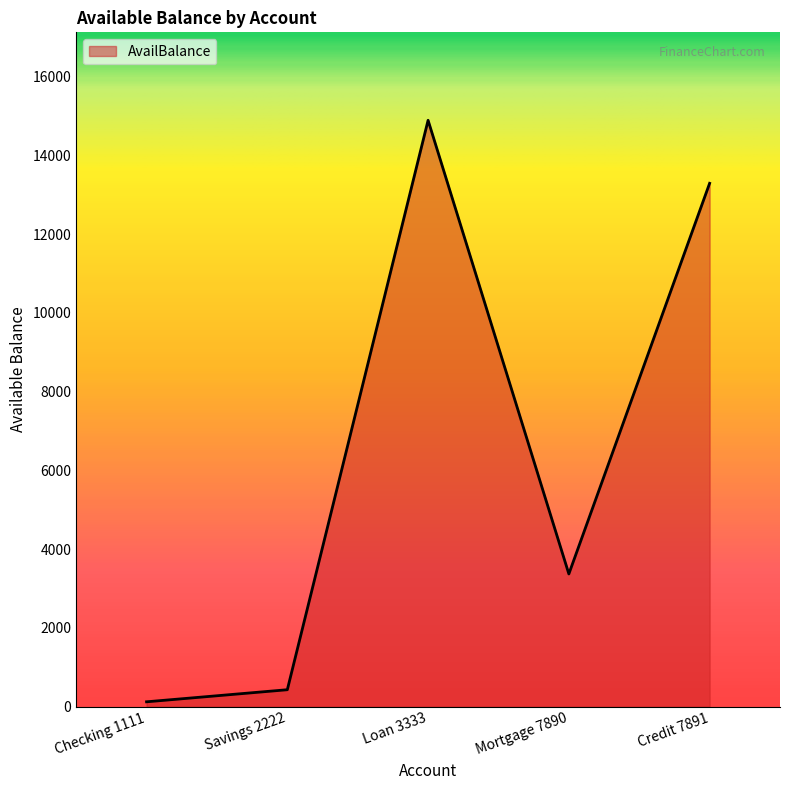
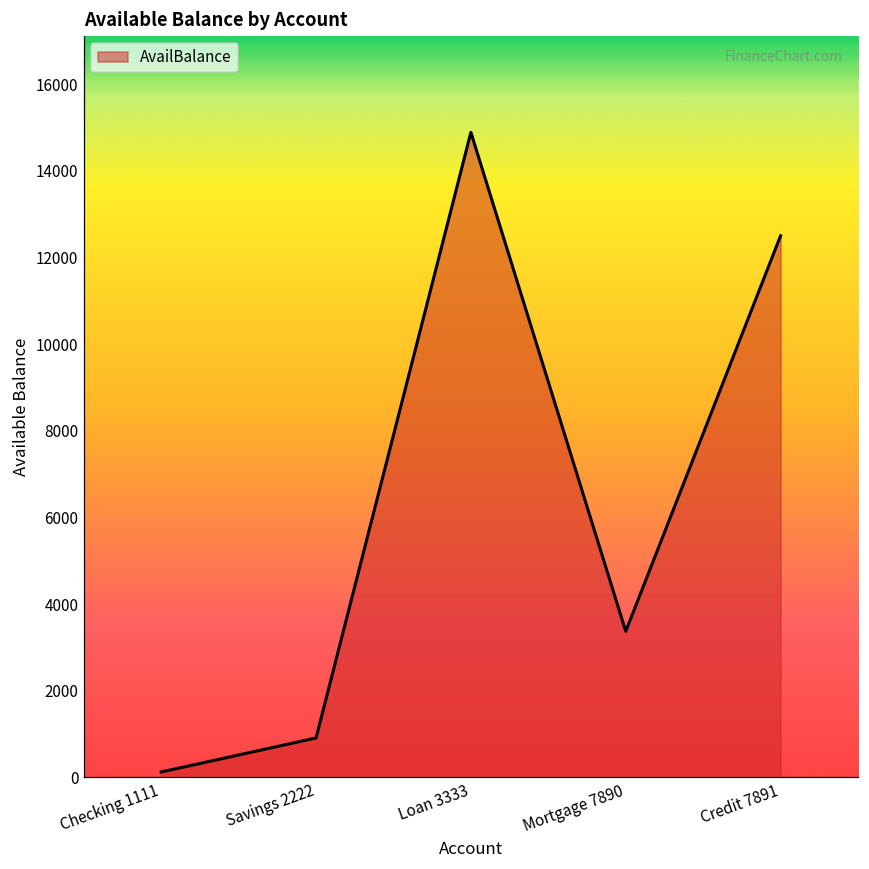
  {
    "Checking 1111": 100,
-   "Savings 2222": 400,
+   "Savings 2222": 900,
    "Loan 3333": 14900,
    "Mortgage 7890": 3400,
-   "Credit 7891": 13300
+   "Credit 7891": 12500
  }
